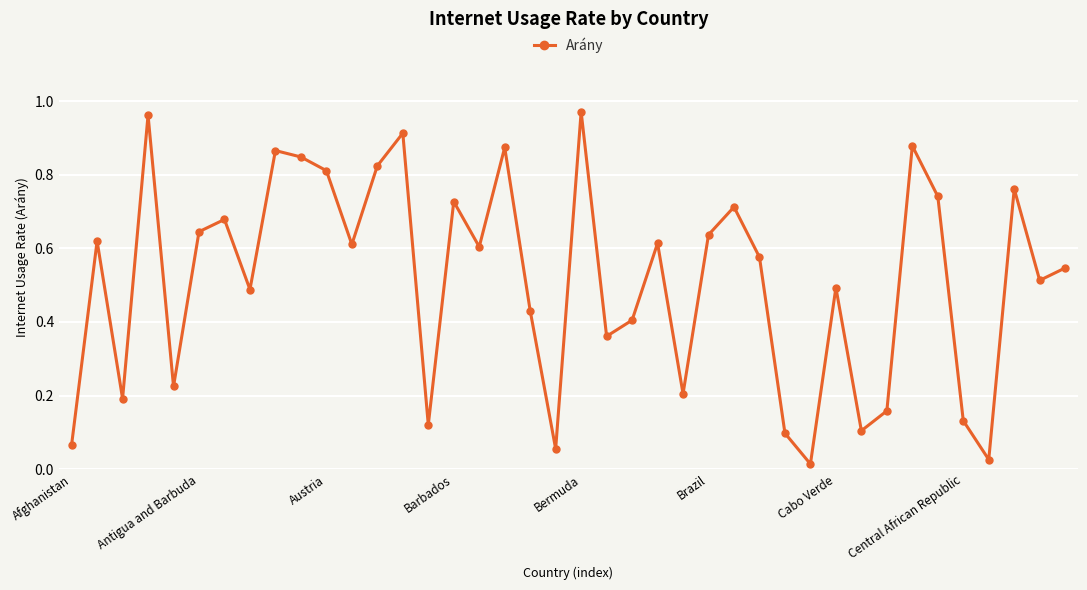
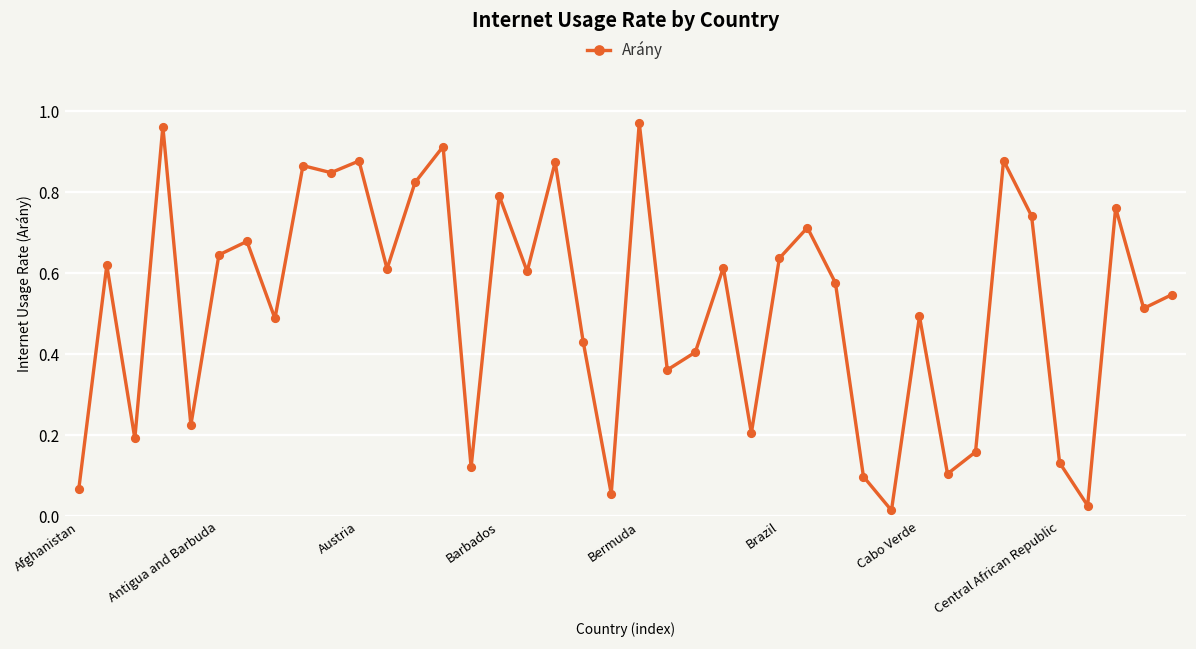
  {
    "Afghanistan": 0.07,
    "Antigua and Barbuda": 0.65,
-   "Austria": 0.81,
-   "Barbados": 0.73,
+   "Austria": 0.88,
+   "Barbados": 0.79,
    "Bermuda": 0.97,
    "Brazil": 0.64,
    "Cabo Verde": 0.49,
    "Central African Republic": 0.13
  }
